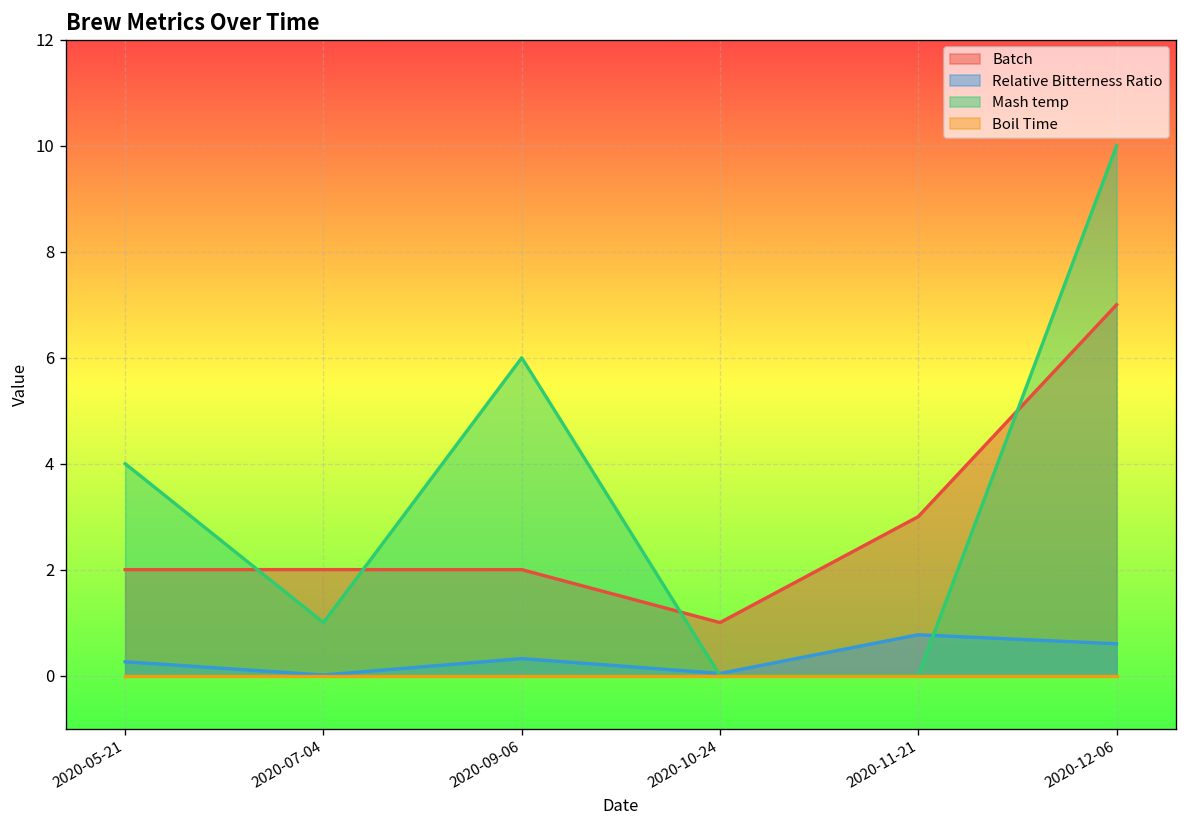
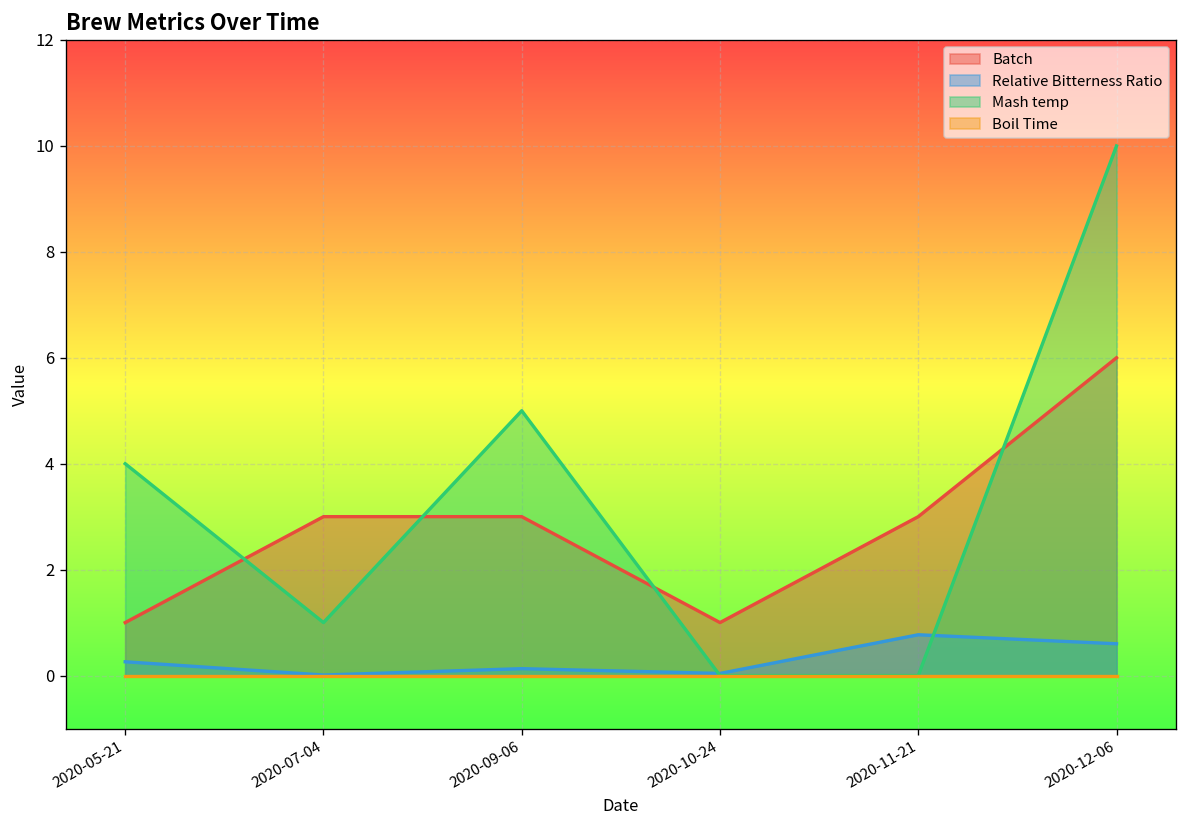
  {
    "Batch": {
-     "2020-05-21": 2,
-     "2020-07-04": 2,
-     "2020-09-06": 2,
+     "2020-05-21": 1,
+     "2020-07-04": 3,
+     "2020-09-06": 3,
      "2020-10-24": 1,
      "2020-11-21": 3,
-     "2020-12-06": 7
+     "2020-12-06": 6
    },
    "Relative Bitterness Ratio": {
      "2020-05-21": 0.3,
-     "2020-09-06": 0.3,
+     "2020-09-06": 0.1,
      "2020-11-21": 0.8,
      "2020-12-06": 0.6
    },
    "Mash temp": {
      "2020-05-21": 4,
      "2020-07-04": 1,
-     "2020-09-06": 6,
+     "2020-09-06": 5,
      "2020-12-06": 10
    },
    "Boil Time": {
      "2020-05-21": 0.0,
      "2020-09-06": 0.0,
      "2020-12-06": 0.0
    }
  }
